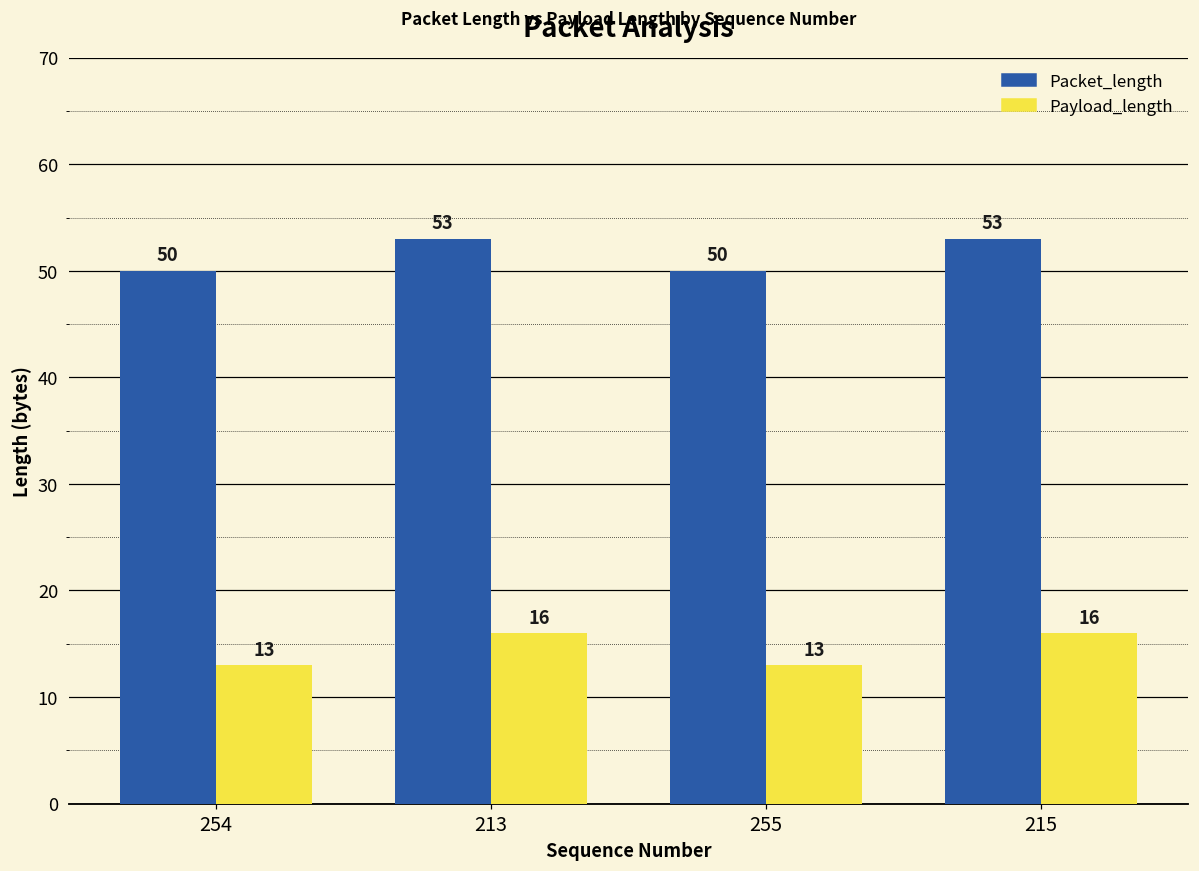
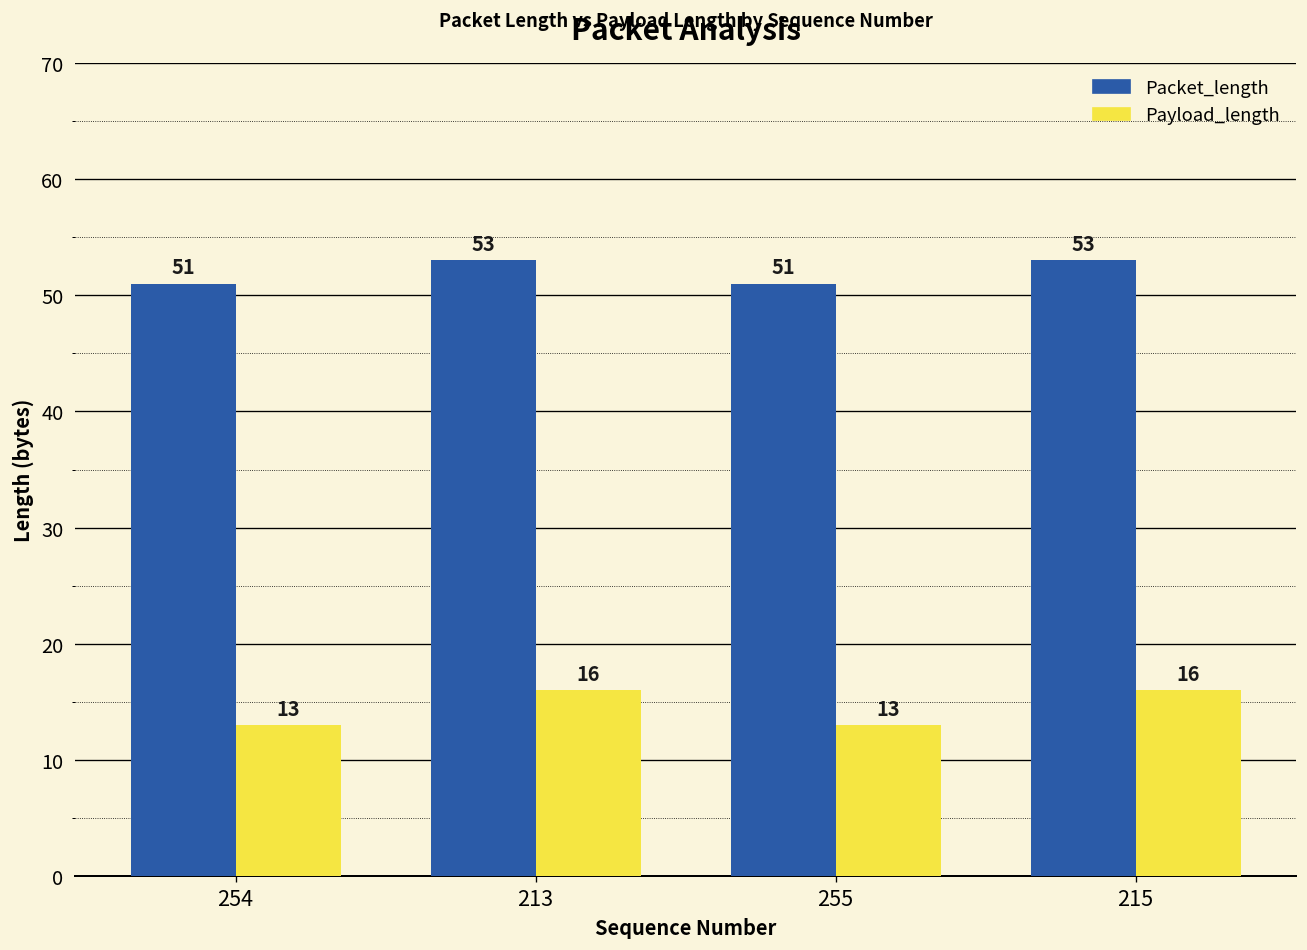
  {
    "Packet_length": {
-     "254": 50,
+     "254": 51,
      "213": 53,
-     "255": 50,
+     "255": 51,
      "215": 53
    },
    "Payload_length": {
      "254": 13,
      "213": 16,
      "255": 13,
      "215": 16
    }
  }
